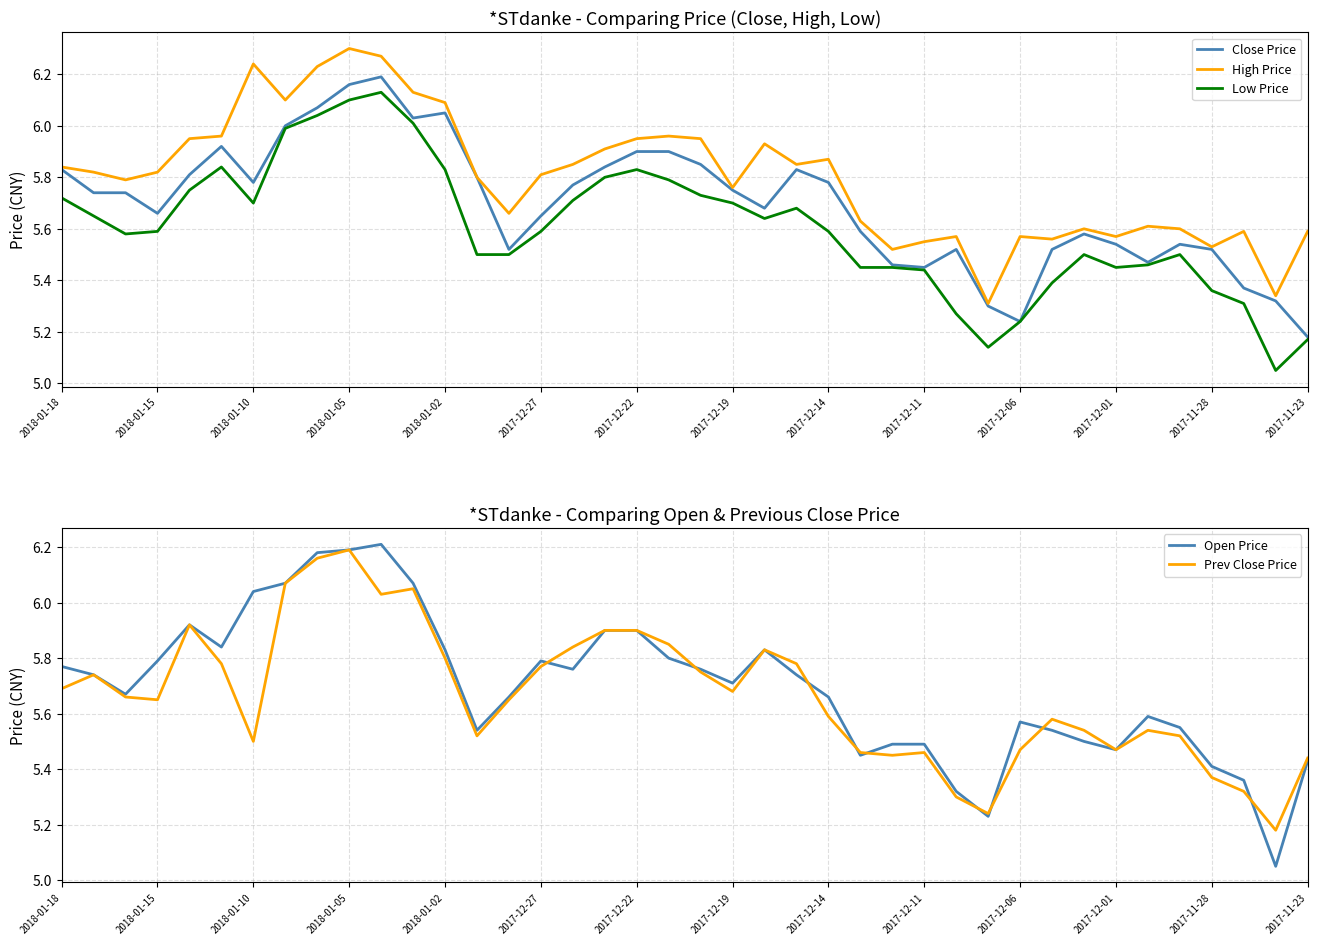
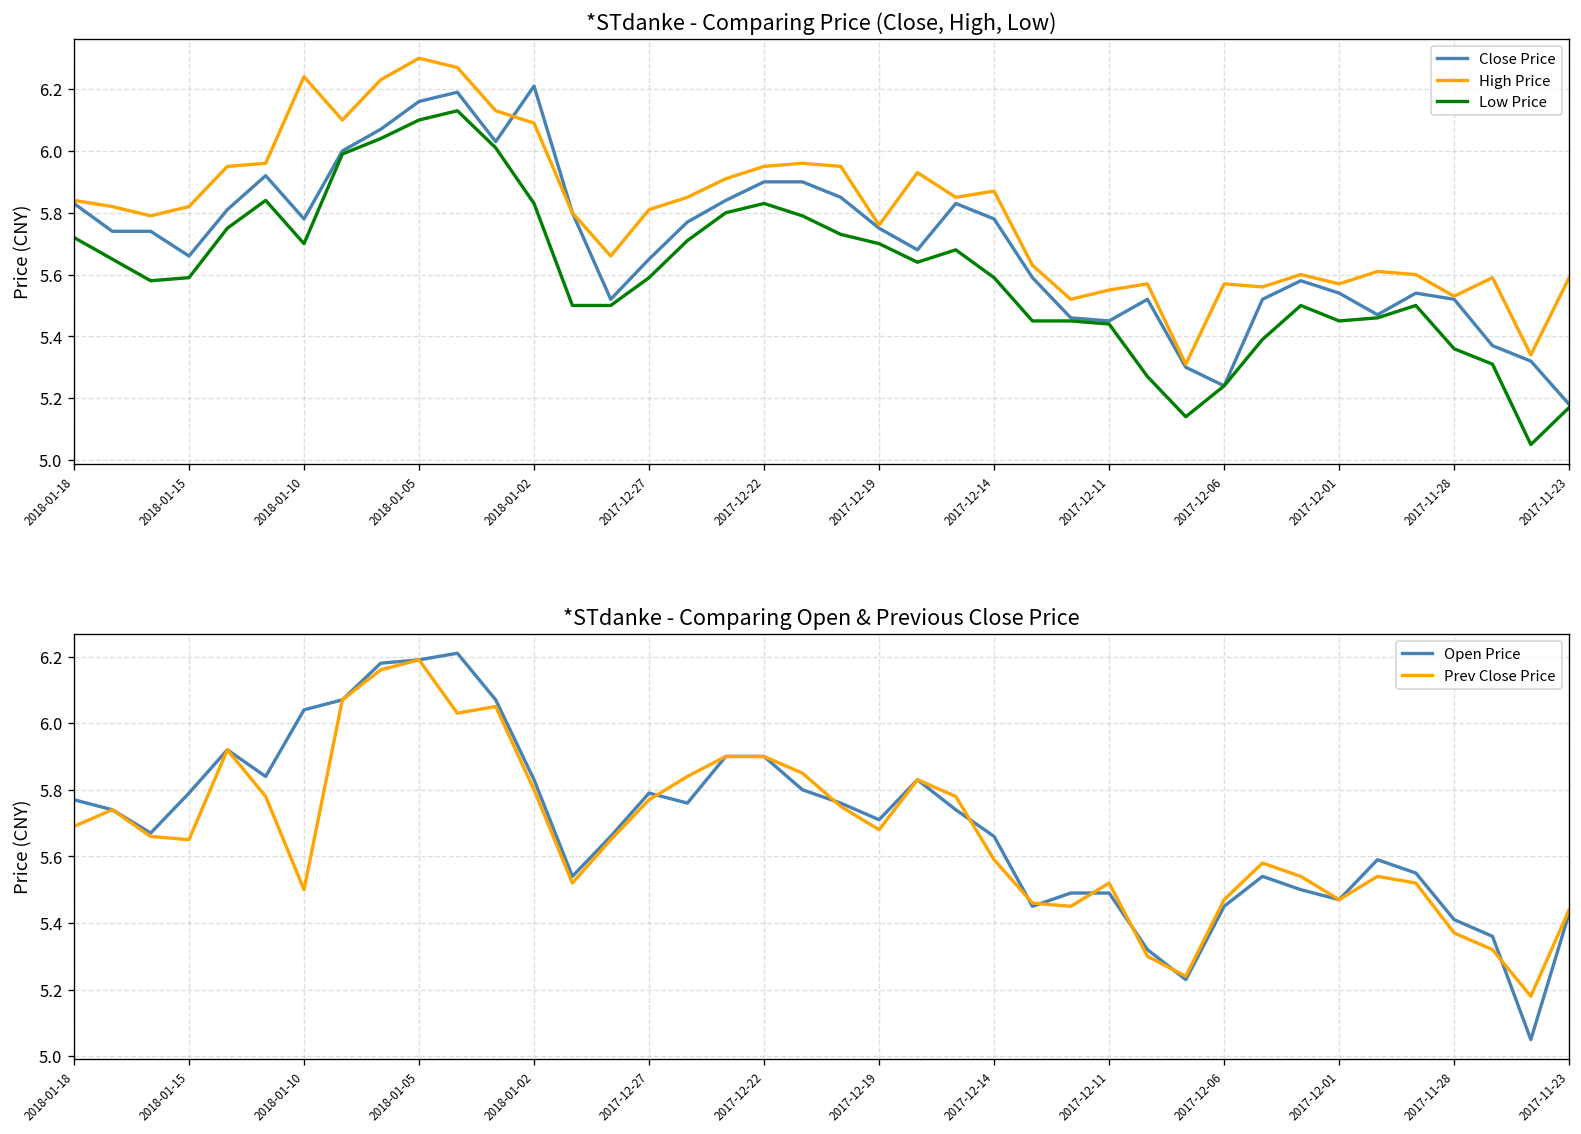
  {
    "*STdanke - Comparing Price (Close, High, Low)": {
      "Close Price": {
        "2018-01-18": 5.83,
        "2018-01-15": 5.66,
        "2018-01-10": 5.78,
        "2018-01-05": 6.16,
-       "2018-01-02": 6.05,
+       "2018-01-02": 6.21,
        "2017-12-27": 5.65,
        "2017-12-22": 5.90,
        "2017-12-19": 5.75,
        "2017-12-14": 5.78,
        "2017-12-01": 5.54,
        "2017-11-23": 5.18
      },
      "High Price": {
        "2018-01-18": 5.84,
        "2018-01-15": 5.82,
        "2018-01-10": 6.24,
        "2018-01-05": 6.30,
        "2018-01-02": 6.09,
        "2017-12-27": 5.81,
        "2017-12-22": 5.95,
        "2017-12-19": 5.76,
        "2017-12-14": 5.87,
        "2017-12-11": 5.55,
        "2017-12-06": 5.57,
        "2017-12-01": 5.57,
        "2017-11-23": 5.59
      },
      "Low Price": {
        "2018-01-18": 5.72,
        "2018-01-15": 5.59,
        "2018-01-10": 5.70,
        "2018-01-05": 6.10,
        "2018-01-02": 5.83,
        "2017-12-27": 5.59,
        "2017-12-22": 5.83,
        "2017-12-19": 5.70,
        "2017-12-14": 5.59,
        "2017-12-01": 5.45,
        "2017-11-28": 5.36,
        "2017-11-23": 5.17
      }
    },
    "*STdanke - Comparing Open & Previous Close Price": {
      "Open Price": {
        "2018-01-18": 5.77,
        "2018-01-15": 5.79,
        "2018-01-10": 6.04,
        "2018-01-02": 5.83,
        "2017-12-27": 5.79,
        "2017-12-19": 5.71,
        "2017-12-14": 5.66,
        "2017-12-11": 5.49,
-       "2017-12-06": 5.57,
+       "2017-12-06": 5.45,
        "2017-11-28": 5.41,
        "2017-11-23": 5.43
      },
      "Prev Close Price": {
        "2018-01-18": 5.69,
        "2018-01-15": 5.65,
        "2018-01-10": 5.50,
        "2018-01-02": 5.80,
        "2017-12-27": 5.77,
        "2017-12-19": 5.68,
        "2017-12-14": 5.59,
-       "2017-12-11": 5.46,
+       "2017-12-11": 5.52,
        "2017-12-06": 5.47,
        "2017-11-28": 5.37,
        "2017-11-23": 5.44
      }
    }
  }
